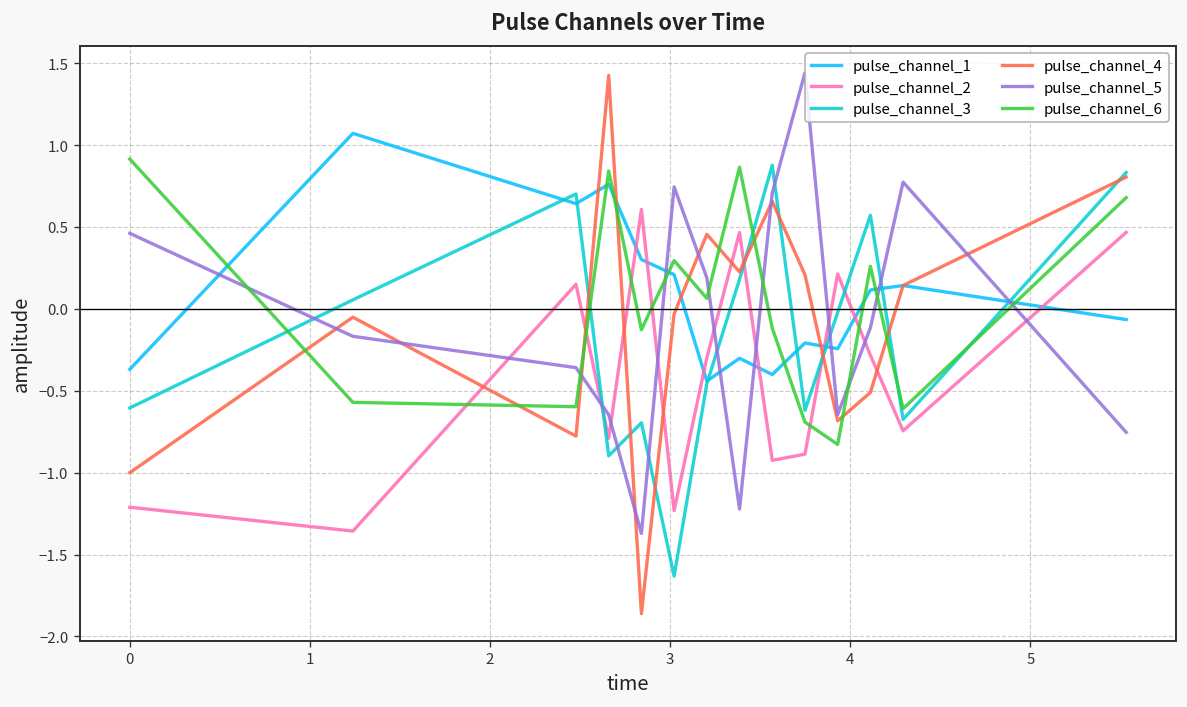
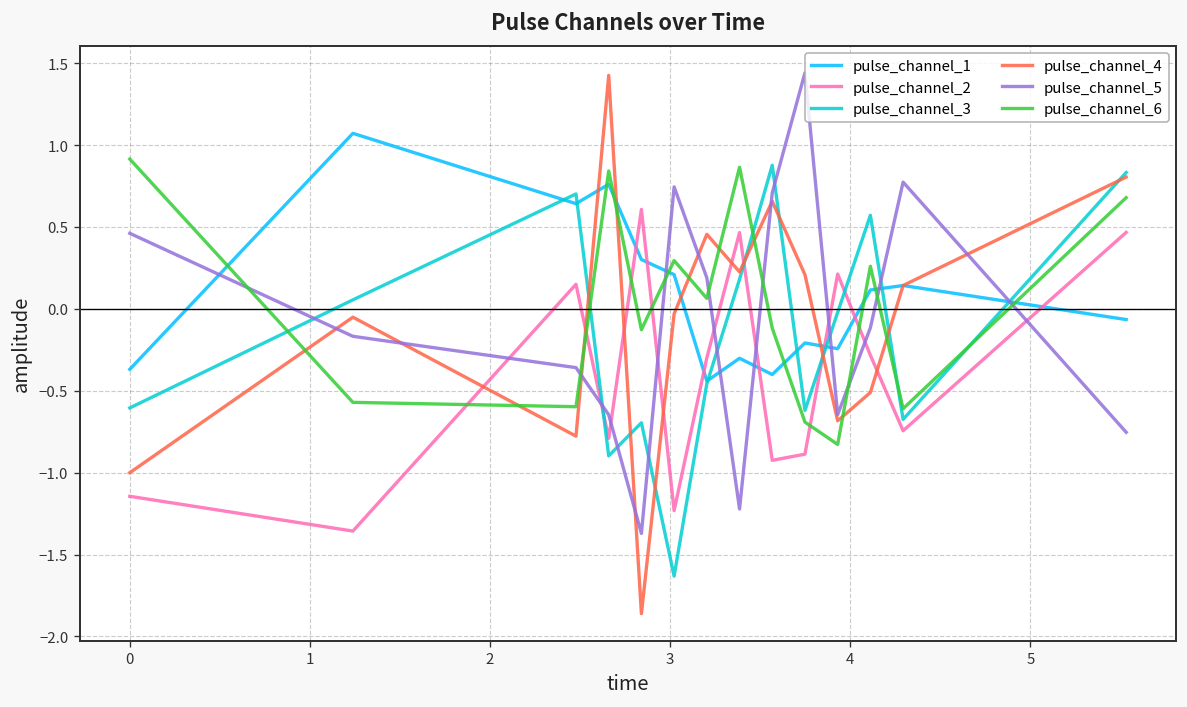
  {
    "pulse_channel_2": {
-     "0": -1.21
+     "0": -1.14
    },
    "pulse_channel_4": {
      "0": -1.00
    },
    "pulse_channel_5": {
      "0": 0.46
    },
    "pulse_channel_6": {
      "0": 0.91
    }
  }
